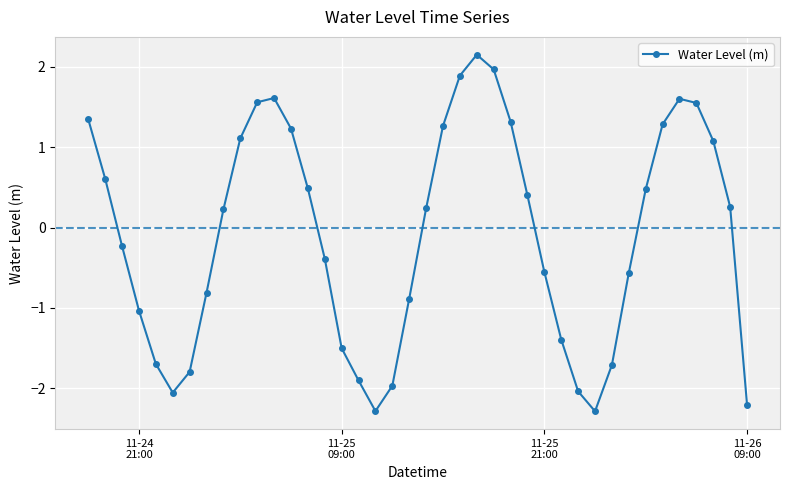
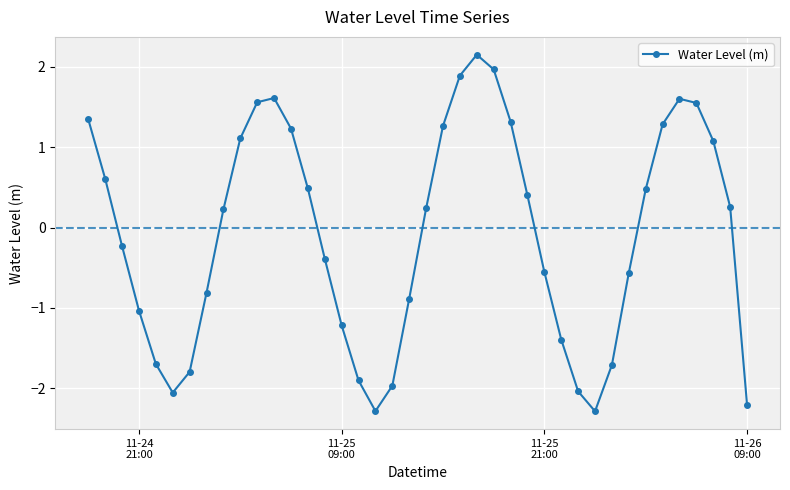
  {
    "11-24 21:00": -1.0,
-   "11-25 09:00": -1.5,
+   "11-25 09:00": -1.2,
    "11-25 21:00": -0.6,
    "11-26 09:00": -2.2
  }
